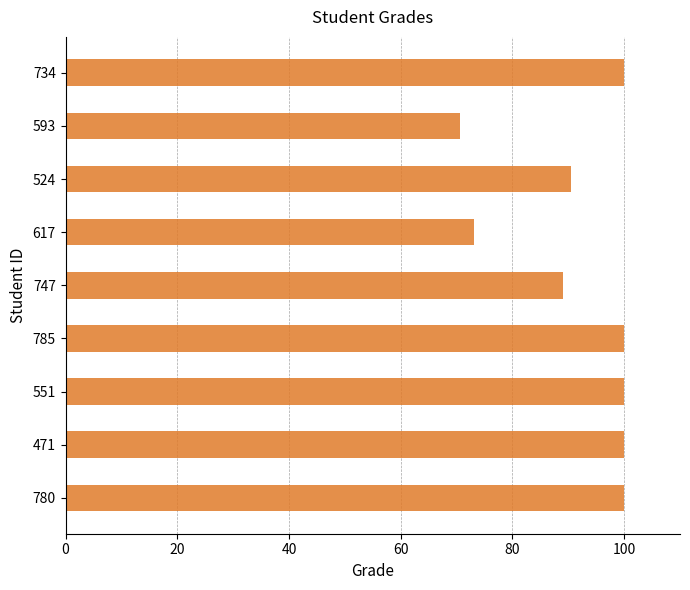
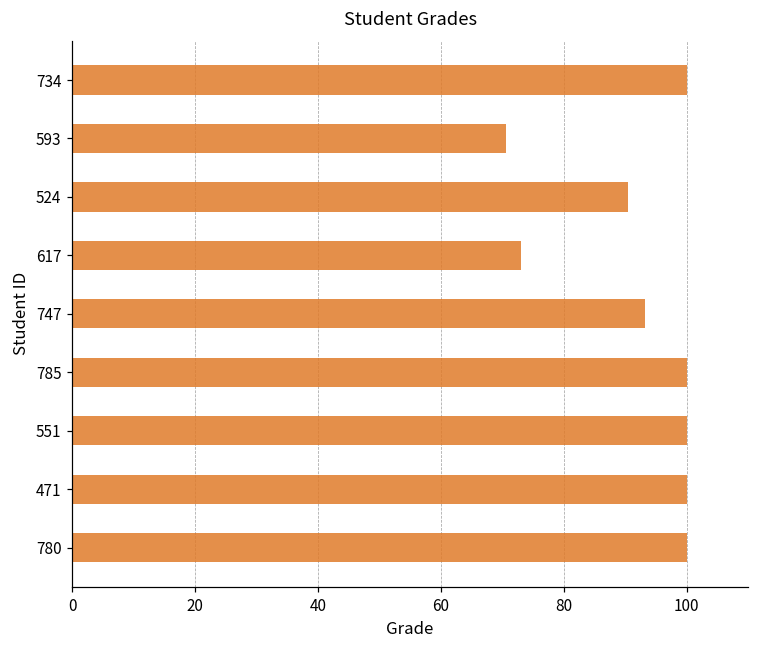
  {
    "734": 100,
    "593": 71,
    "524": 91,
    "617": 73,
-   "747": 89,
+   "747": 93,
    "785": 100,
    "551": 100,
    "471": 100,
    "780": 100
  }
